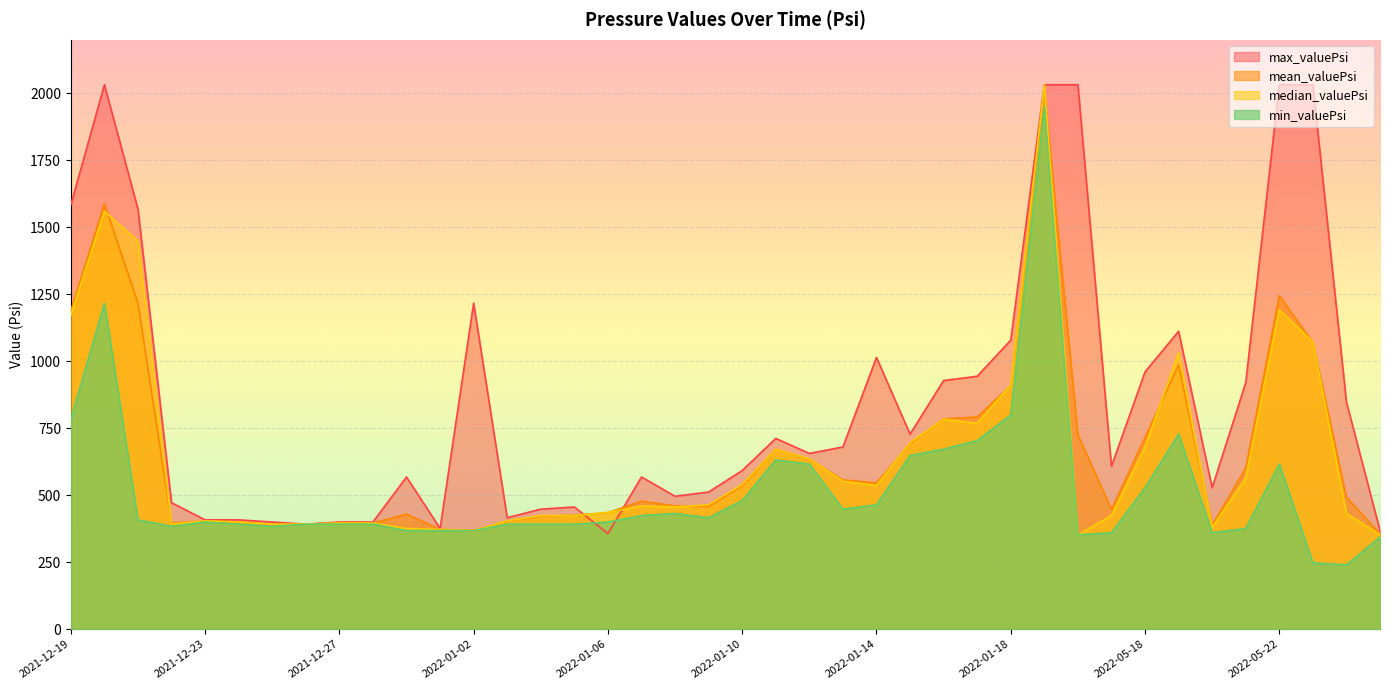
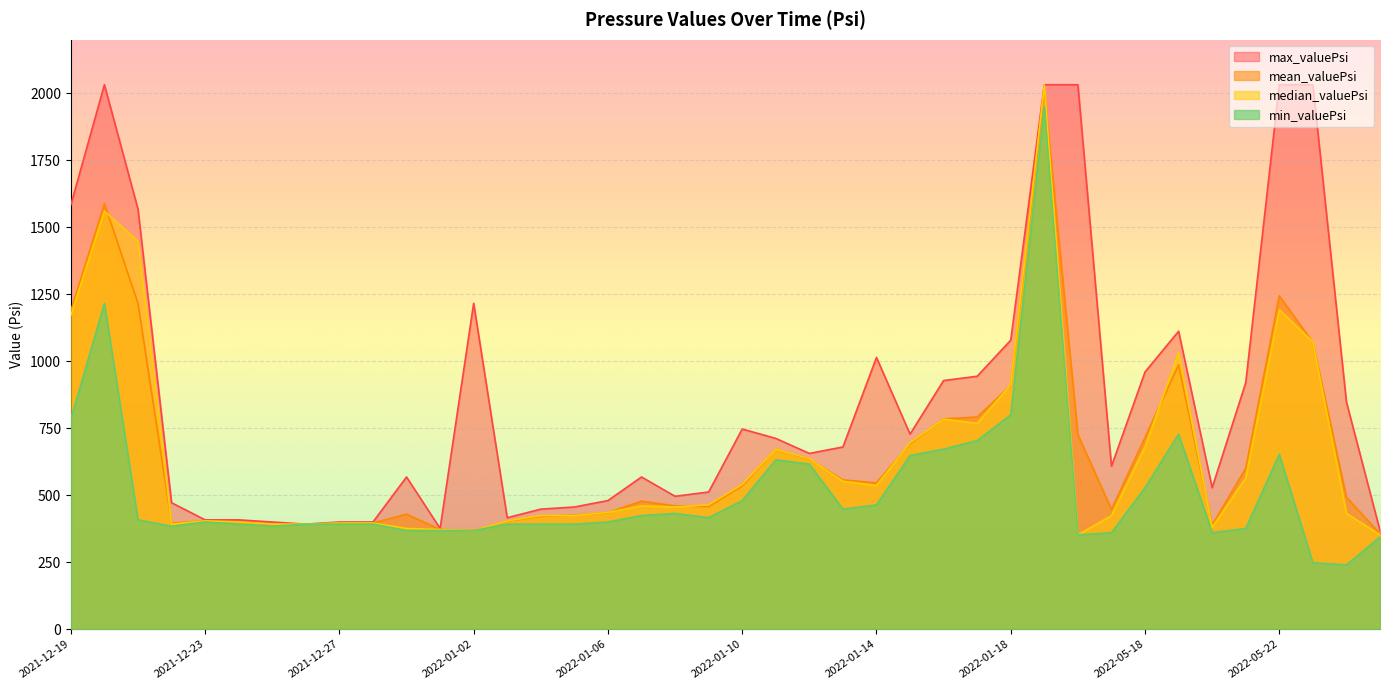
  {
    "max_valuePsi": {
      "2021-12-19": 1580,
      "2022-01-02": 1220,
-     "2022-01-06": 360,
-     "2022-01-10": 590,
+     "2022-01-06": 480,
+     "2022-01-10": 750,
      "2022-01-14": 1010,
      "2022-01-18": 1080,
      "2022-05-18": 960
    },
    "min_valuePsi": {
      "2021-12-19": 780,
      "2022-01-06": 400,
      "2022-01-10": 480,
      "2022-01-14": 460,
      "2022-01-18": 800,
      "2022-05-18": 530,
-     "2022-05-22": 620
+     "2022-05-22": 650
    }
  }
